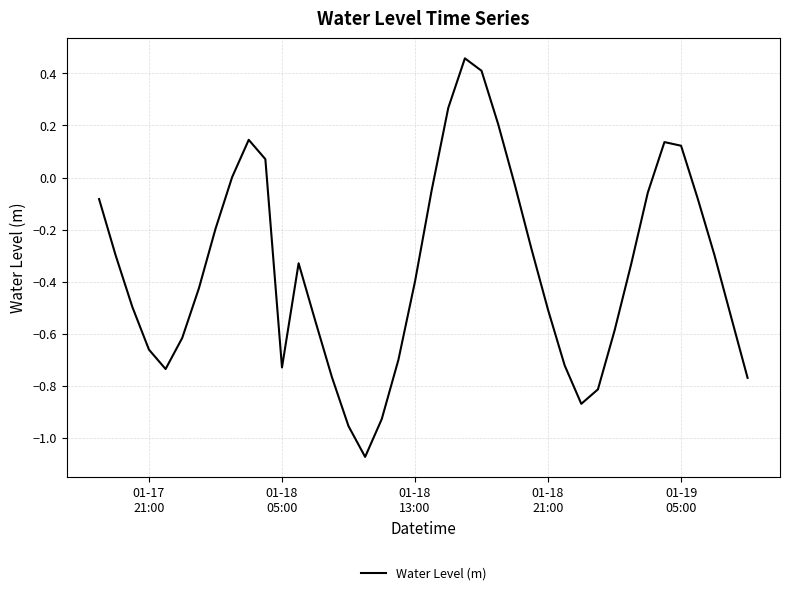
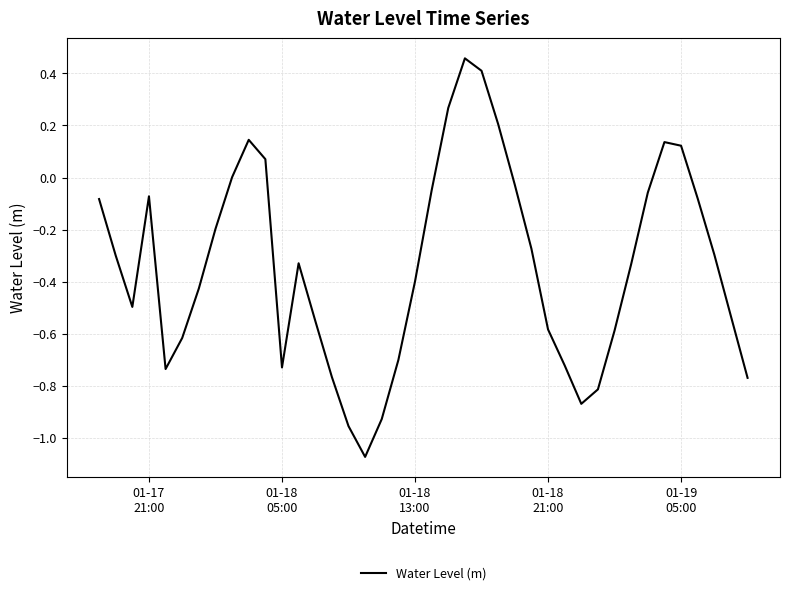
  {
-   "01-17 21:00": -0.66,
+   "01-17 21:00": -0.07,
    "01-18 05:00": -0.73,
    "01-18 13:00": -0.40,
-   "01-18 21:00": -0.51,
+   "01-18 21:00": -0.58,
    "01-19 05:00": 0.12
  }
